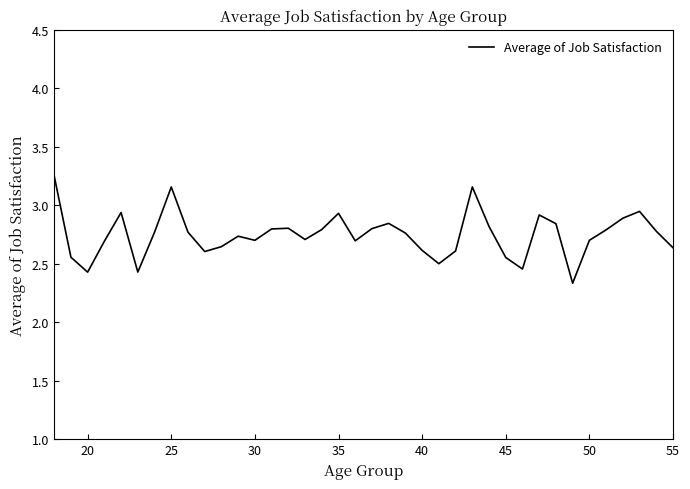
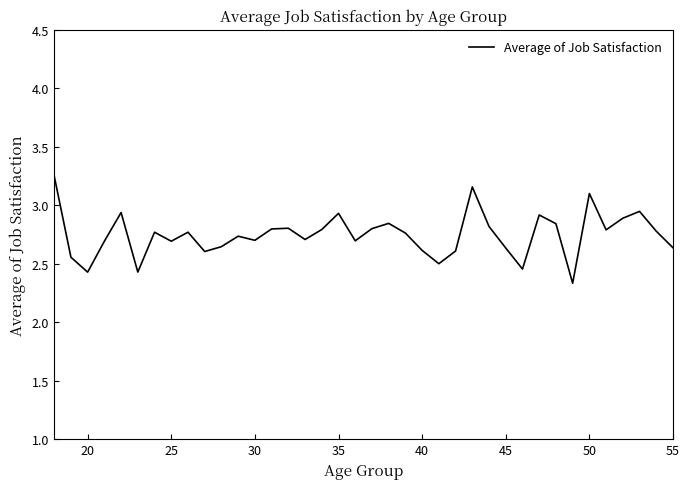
  {
    "20": 2.43,
-   "25": 3.16,
+   "25": 2.69,
    "30": 2.70,
    "35": 2.93,
    "40": 2.61,
-   "45": 2.55,
-   "50": 2.7,
+   "45": 2.63,
+   "50": 3.1,
    "55": 2.64
  }
